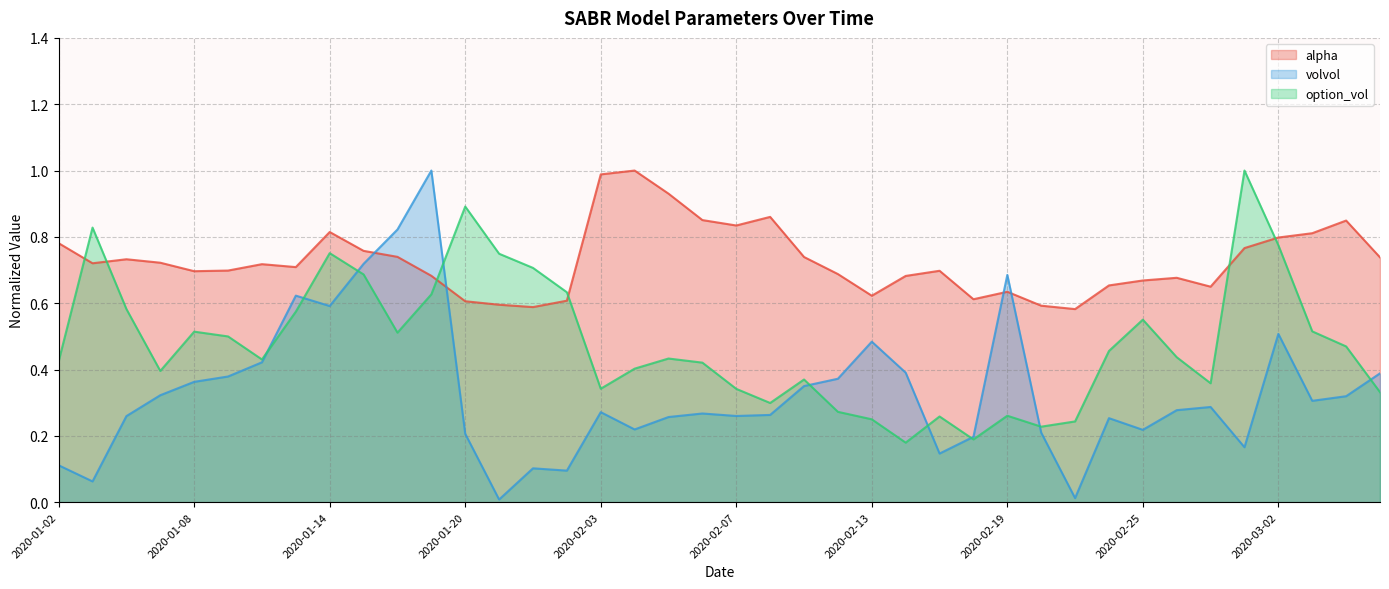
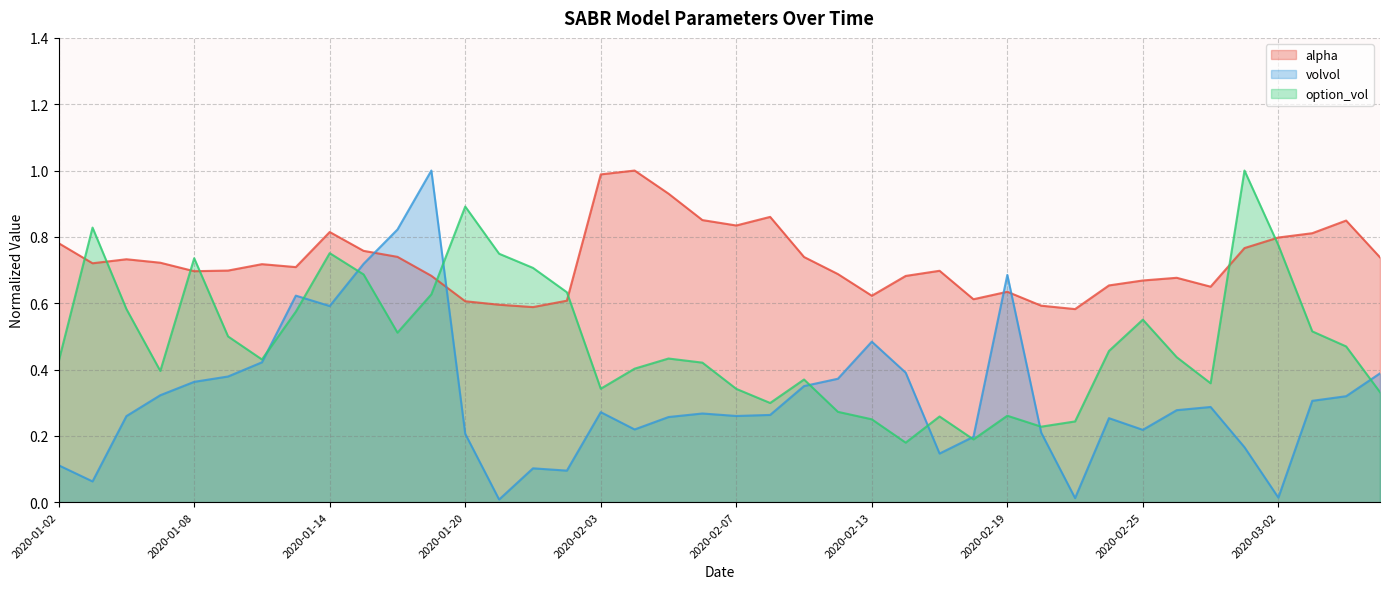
  {
    "alpha": {
      "2020-01-02": 0.78,
      "2020-01-08": 0.70,
      "2020-01-14": 0.81,
      "2020-01-20": 0.61,
      "2020-02-03": 0.99,
      "2020-02-07": 0.83,
      "2020-02-13": 0.62,
      "2020-02-19": 0.63,
      "2020-02-25": 0.67,
      "2020-03-02": 0.80
    },
    "volvol": {
      "2020-01-02": 0.11,
      "2020-01-08": 0.36,
      "2020-01-14": 0.59,
      "2020-01-20": 0.21,
      "2020-02-03": 0.27,
      "2020-02-07": 0.26,
      "2020-02-13": 0.48,
      "2020-02-19": 0.69,
      "2020-02-25": 0.22,
-     "2020-03-02": 0.51
+     "2020-03-02": 0.01
    },
    "option_vol": {
      "2020-01-02": 0.42,
-     "2020-01-08": 0.51,
+     "2020-01-08": 0.74,
      "2020-01-14": 0.75,
      "2020-01-20": 0.89,
      "2020-02-03": 0.34,
      "2020-02-07": 0.34,
      "2020-02-13": 0.25,
      "2020-02-19": 0.26,
      "2020-02-25": 0.55,
      "2020-03-02": 0.77
    }
  }
